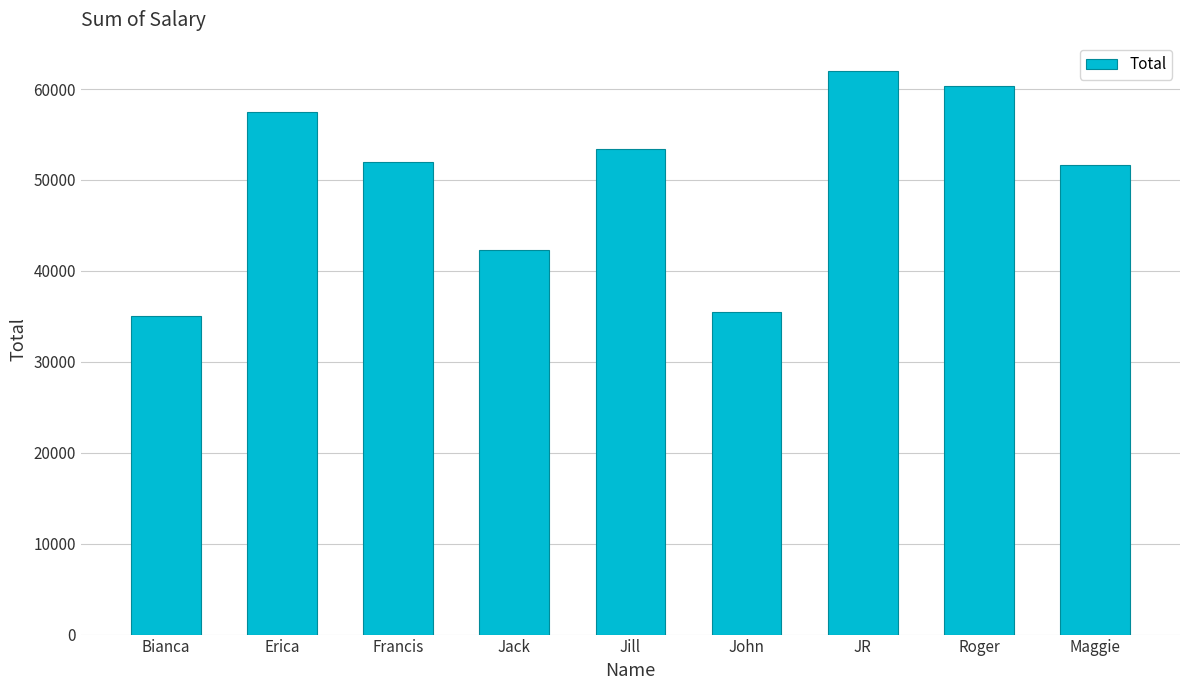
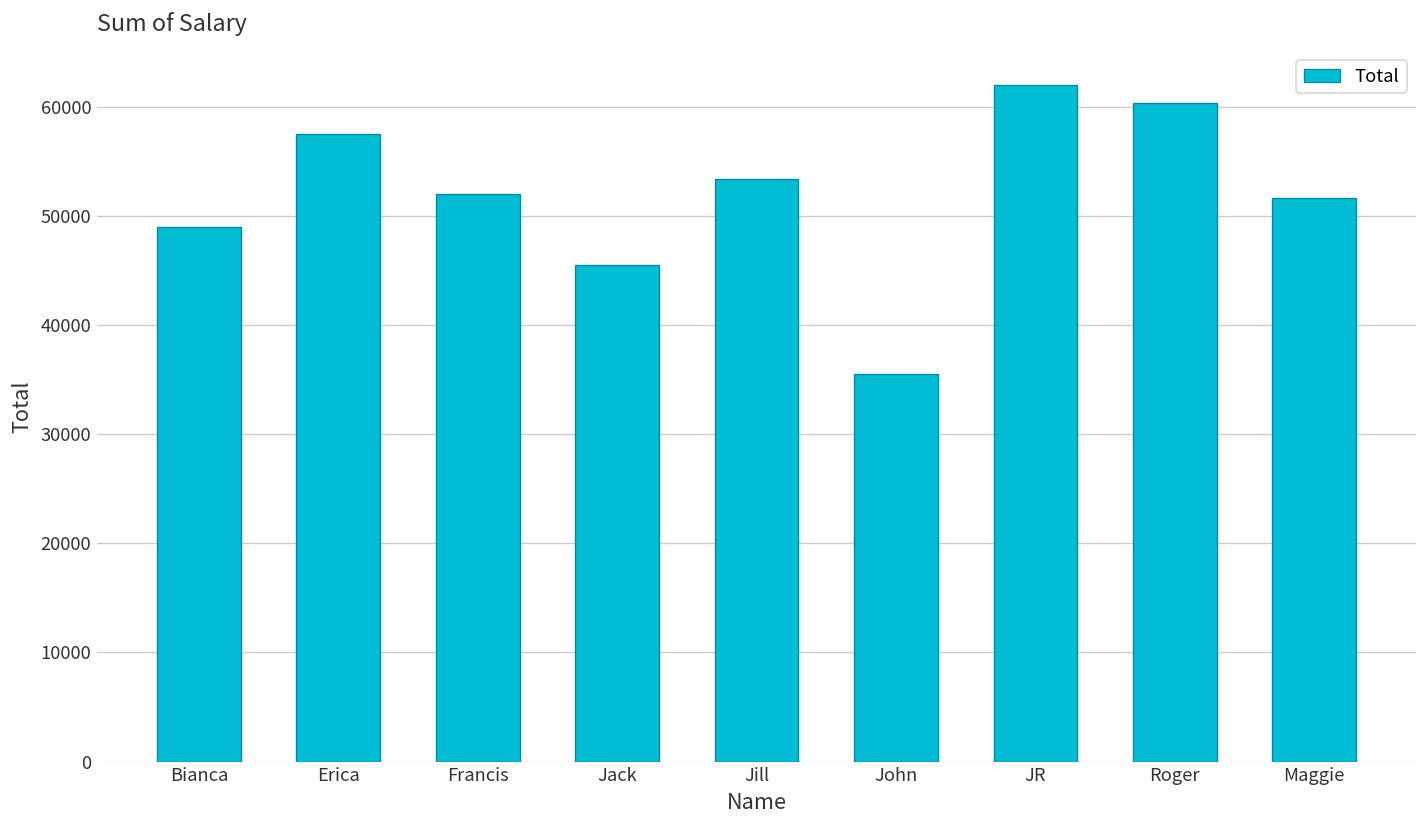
  {
-   "Bianca": 35000,
+   "Bianca": 49000,
    "Erica": 57000,
    "Francis": 52000,
-   "Jack": 42000,
+   "Jack": 45000,
    "Jill": 53000,
    "John": 36000,
    "JR": 62000,
    "Roger": 60000,
    "Maggie": 52000
  }
